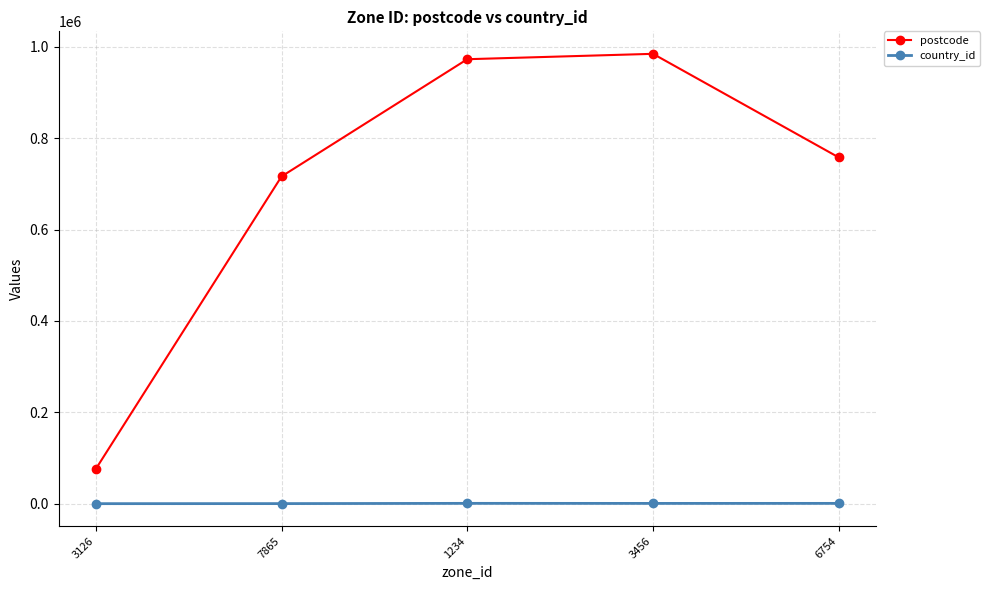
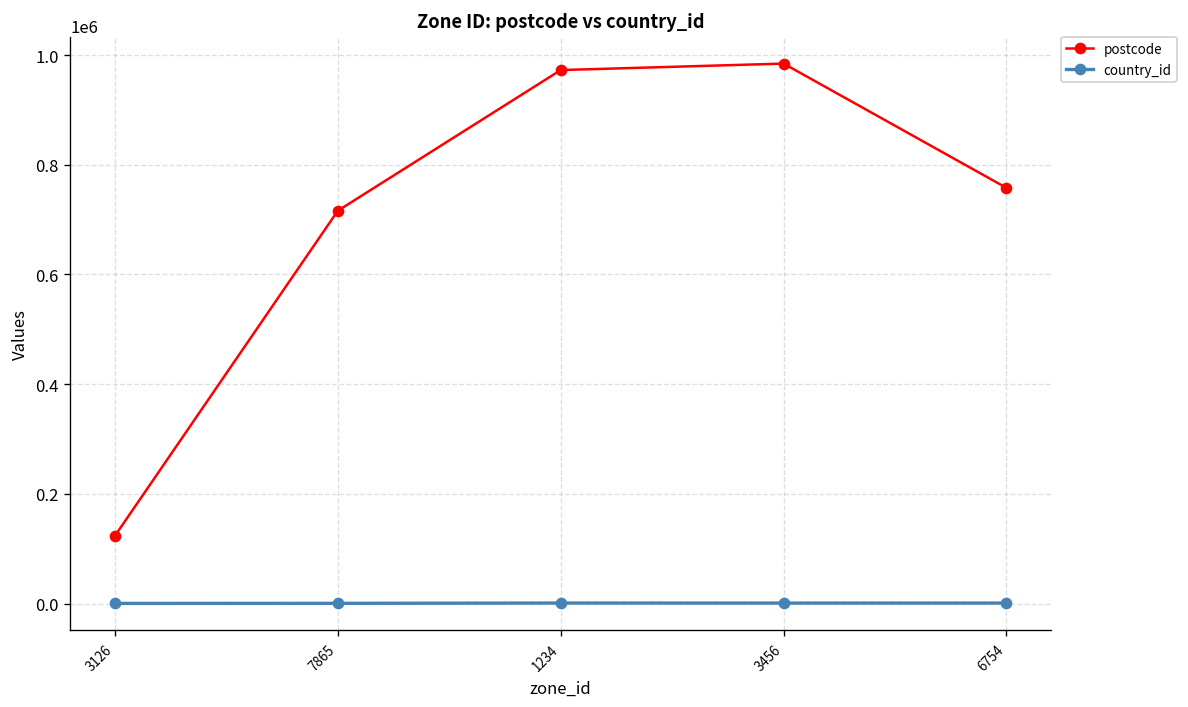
  {
    "postcode": {
-     "3126": 80000,
+     "3126": 120000,
      "7865": 720000,
      "1234": 970000,
      "3456": 980000,
      "6754": 760000
    },
    "country_id": {
      "3126": 0,
      "7865": 0,
      "1234": 0,
      "3456": 0,
      "6754": 0
    }
  }
